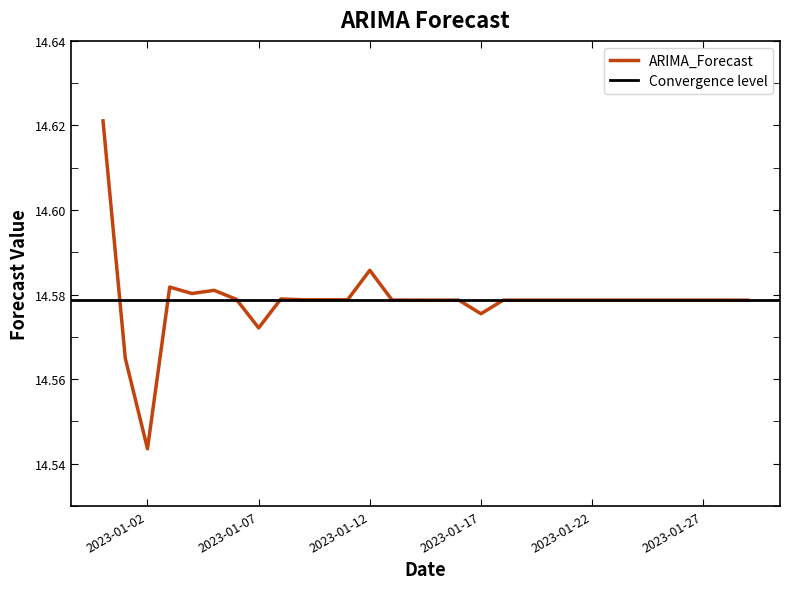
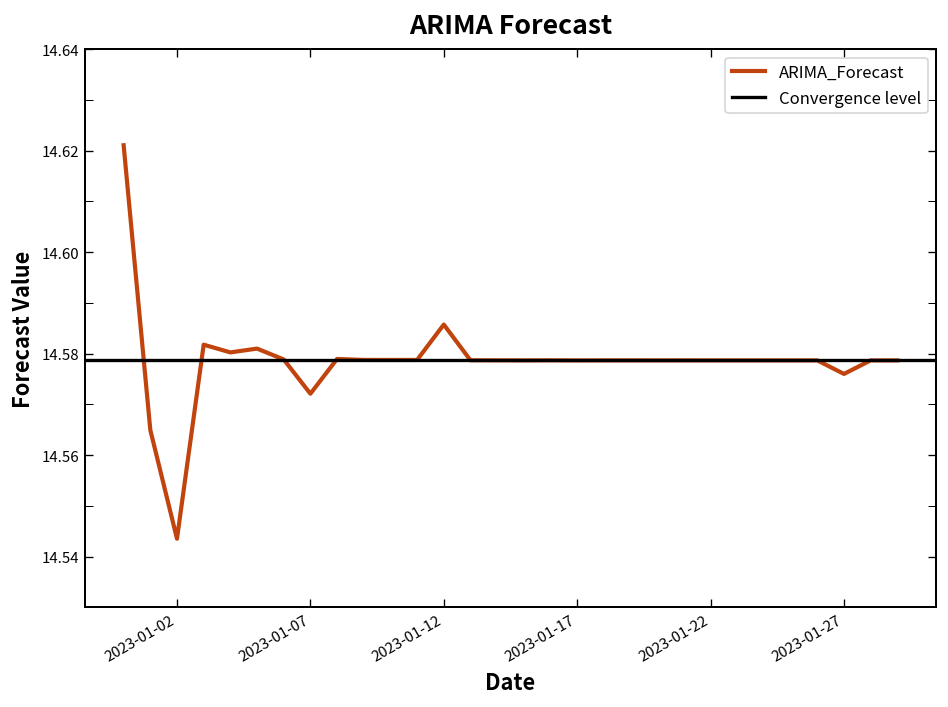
  {
    "2023-01-02": 14.544,
    "2023-01-07": 14.572,
    "2023-01-12": 14.586,
-   "2023-01-17": 14.575,
+   "2023-01-17": 14.579,
    "2023-01-22": 14.579,
-   "2023-01-27": 14.579
+   "2023-01-27": 14.576
  }
